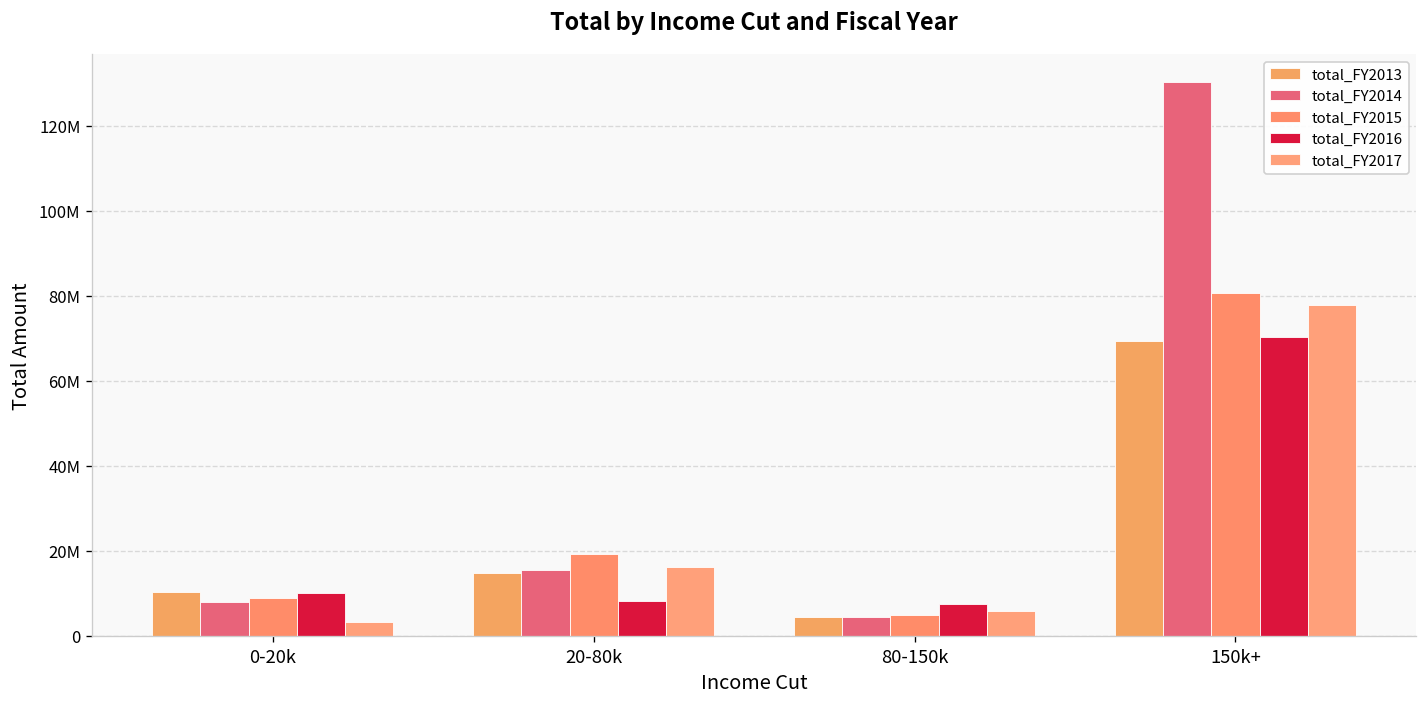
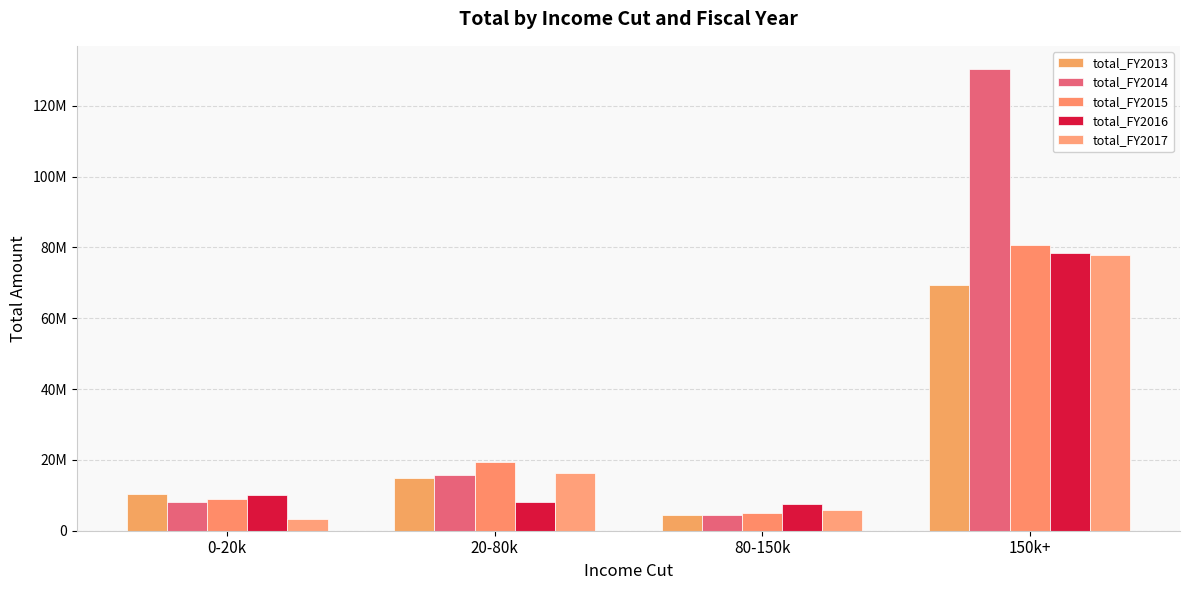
  {
    "total_FY2016": {
      "0-20k": 10000000,
      "20-80k": 8000000,
      "80-150k": 8000000,
-     "150k+": 70000000
+     "150k+": 78000000
    }
  }
